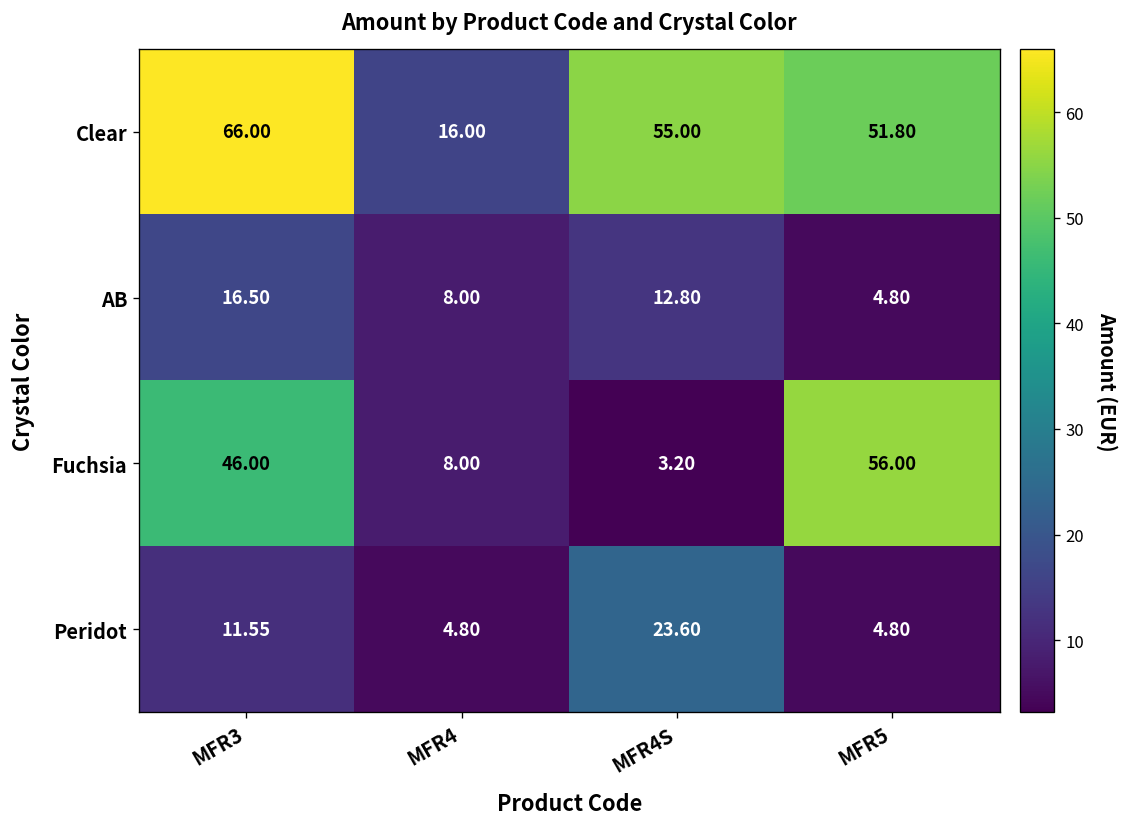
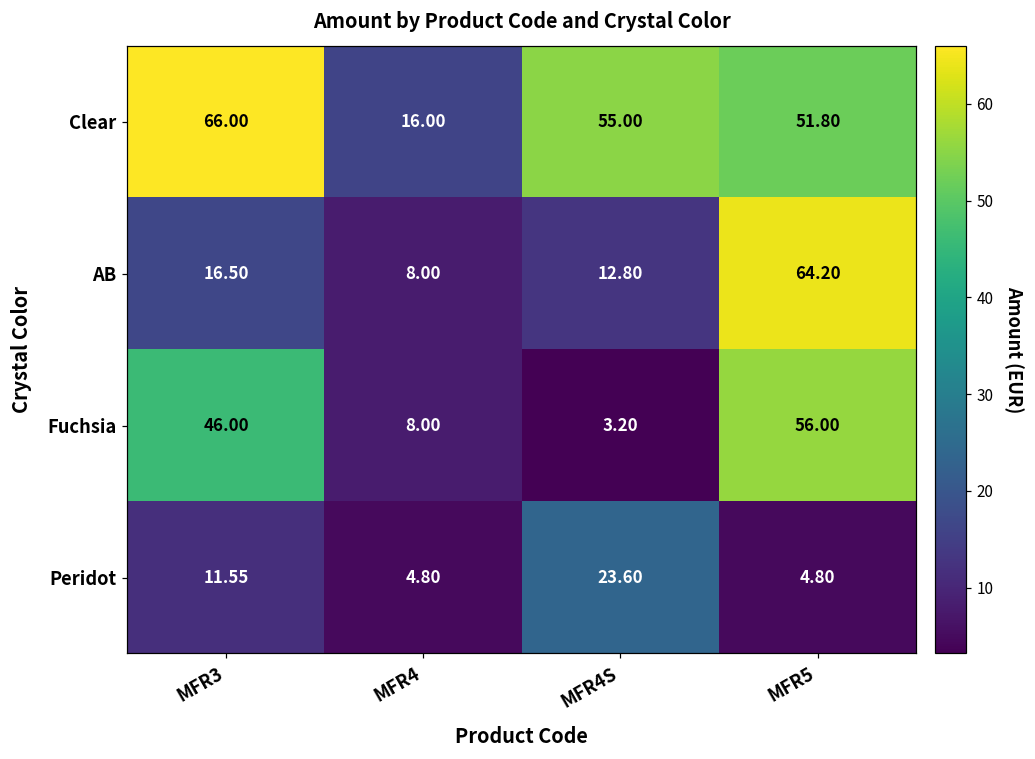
  {
    "Clear": {
      "MFR3": 66.00,
      "MFR4": 16.00,
      "MFR4S": 55.00,
      "MFR5": 51.80
    },
    "AB": {
      "MFR3": 16.50,
      "MFR4": 8.00,
      "MFR4S": 12.80,
-     "MFR5": 4.80
+     "MFR5": 64.20
    },
    "Fuchsia": {
      "MFR3": 46.00,
      "MFR4": 8.00,
      "MFR4S": 3.20,
      "MFR5": 56.00
    },
    "Peridot": {
      "MFR3": 11.55,
      "MFR4": 4.80,
      "MFR4S": 23.60,
      "MFR5": 4.80
    }
  }
